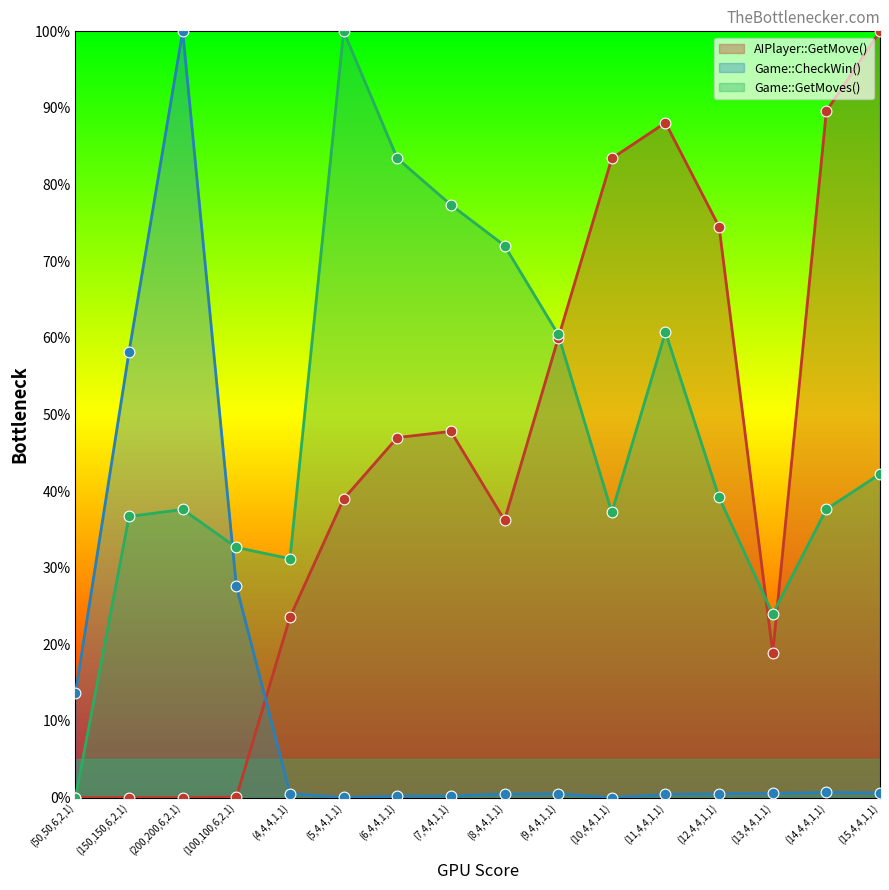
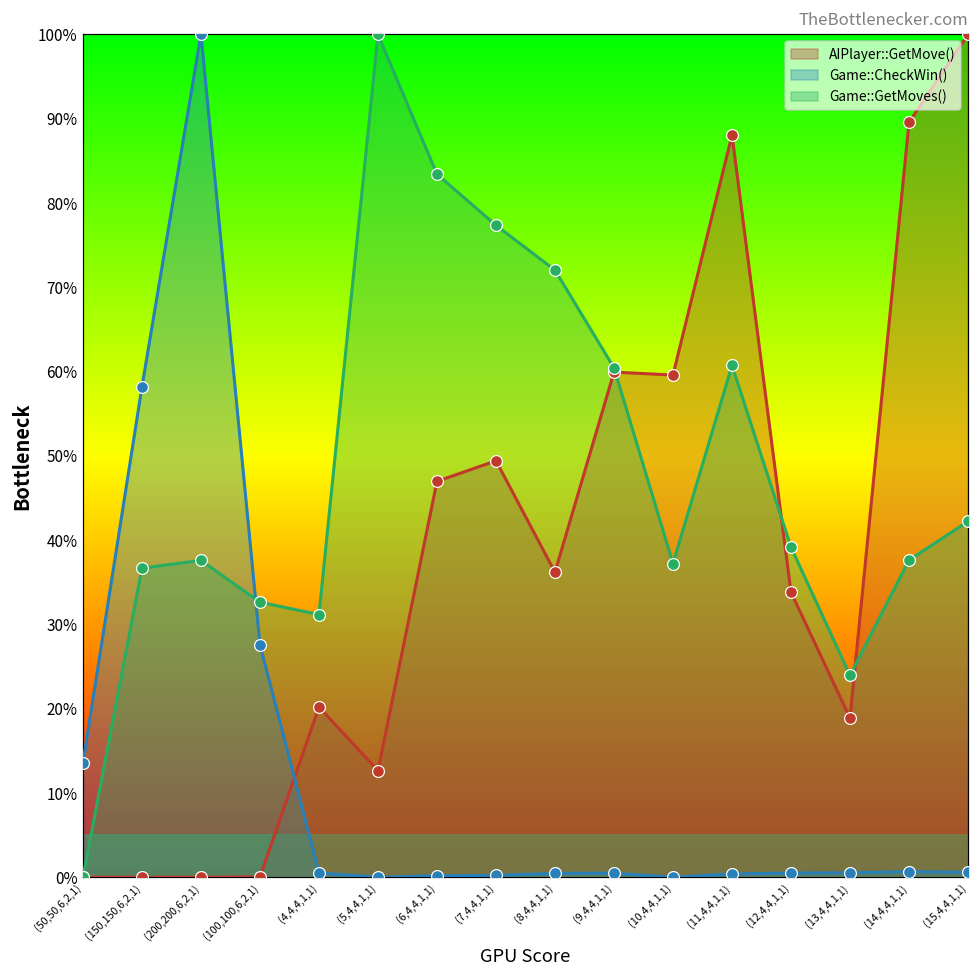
  {
    "AIPlayer::GetMove()": {
-     "(4,4,4,1,1)": "24%",
-     "(5,4,4,1,1)": "39%",
+     "(4,4,4,1,1)": "20%",
+     "(5,4,4,1,1)": "13%",
      "(6,4,4,1,1)": "47%",
-     "(7,4,4,1,1)": "48%",
+     "(7,4,4,1,1)": "49%",
      "(8,4,4,1,1)": "36%",
      "(9,4,4,1,1)": "60%",
-     "(10,4,4,1,1)": "83%",
+     "(10,4,4,1,1)": "60%",
      "(11,4,4,1,1)": "88%",
-     "(12,4,4,1,1)": "74%",
+     "(12,4,4,1,1)": "34%",
      "(13,4,4,1,1)": "19%",
      "(14,4,4,1,1)": "90%",
      "(15,4,4,1,1)": "100%"
    }
  }
